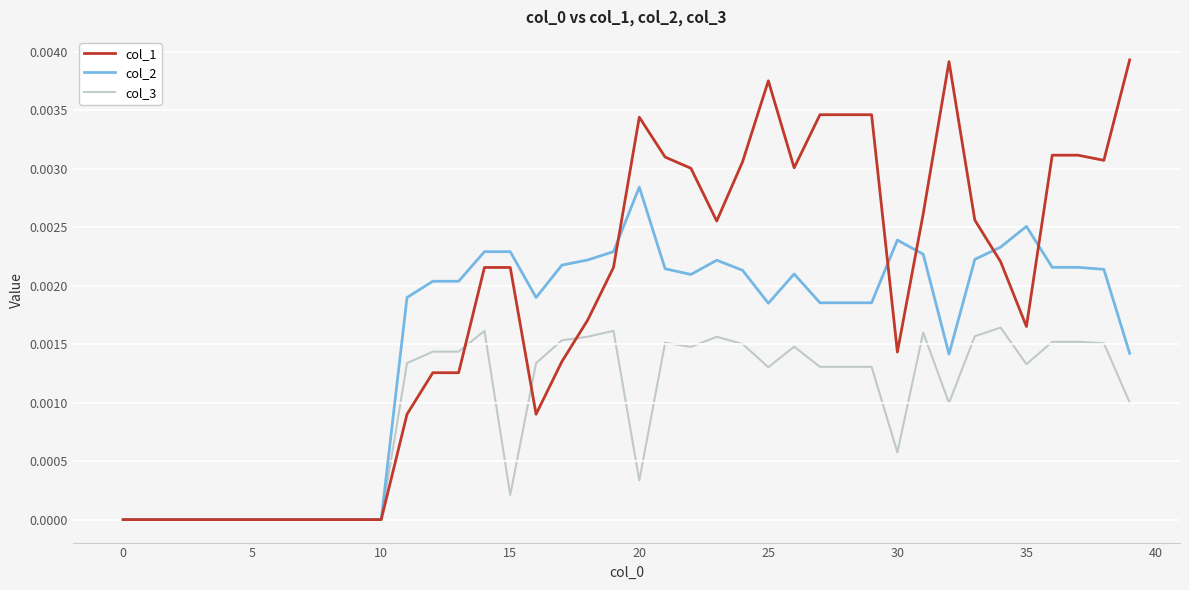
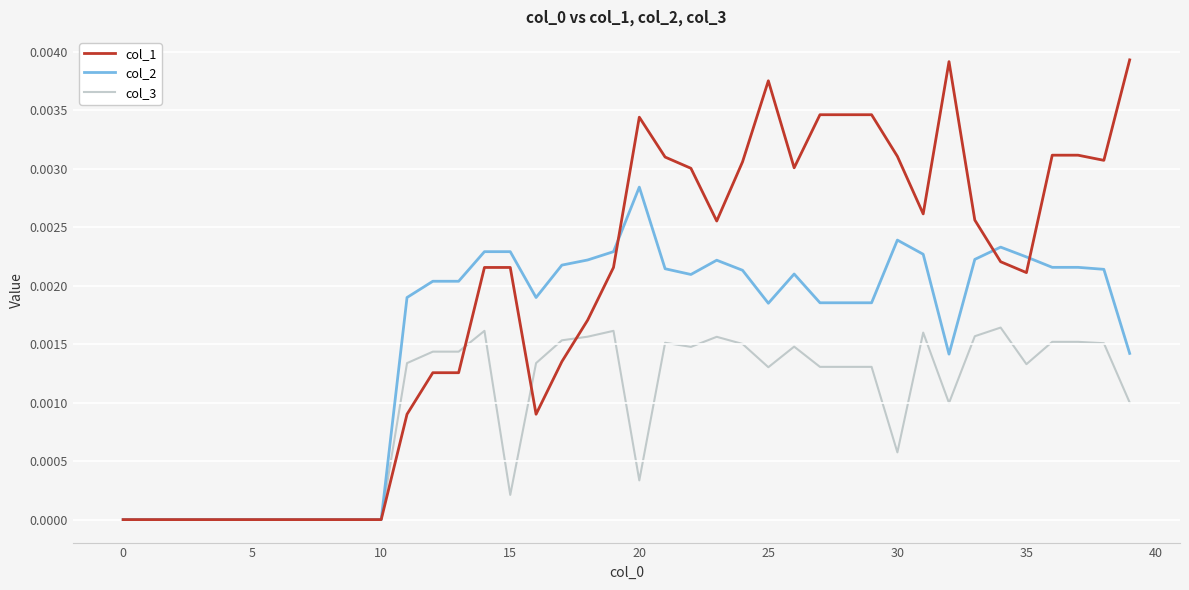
  {
    "col_1": {
      "15": 0.00216,
      "20": 0.00344,
      "25": 0.00375,
-     "30": 0.00143,
-     "35": 0.00165
+     "30": 0.00311,
+     "35": 0.00211
    },
    "col_2": {
      "15": 0.00229,
      "20": 0.00284,
      "25": 0.00185,
      "30": 0.00239,
-     "35": 0.00251
+     "35": 0.00225
    },
    "col_3": {
      "15": 0.00021,
      "20": 0.00034,
      "25": 0.00130,
      "30": 0.00058,
      "35": 0.00133
    }
  }
